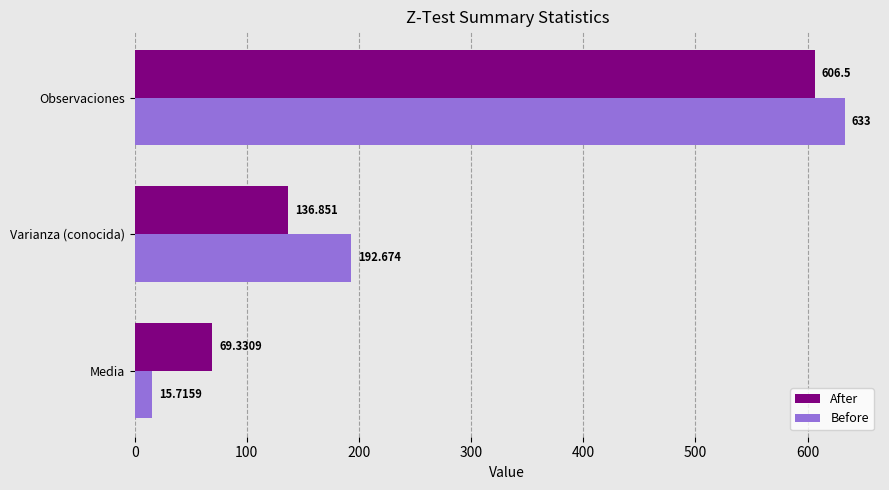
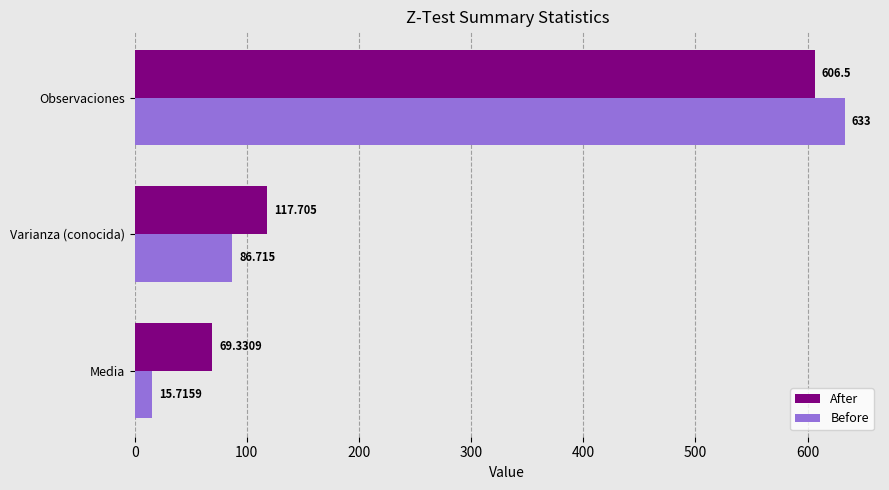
  {
    "After": {
      "Observaciones": 606.5,
-     "Varianza (conocida)": 136.851,
+     "Varianza (conocida)": 117.705,
      "Media": 69.3309
    },
    "Before": {
      "Observaciones": 633,
-     "Varianza (conocida)": 192.674,
+     "Varianza (conocida)": 86.715,
      "Media": 15.7159
    }
  }
